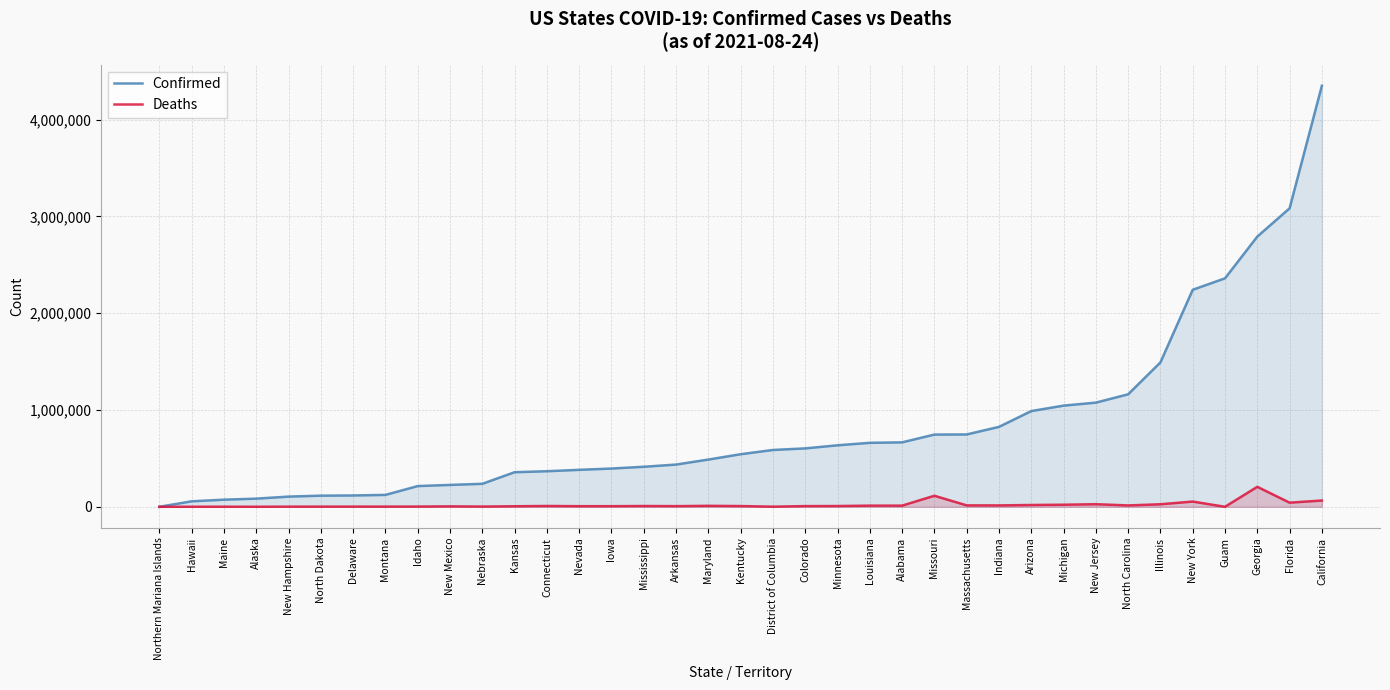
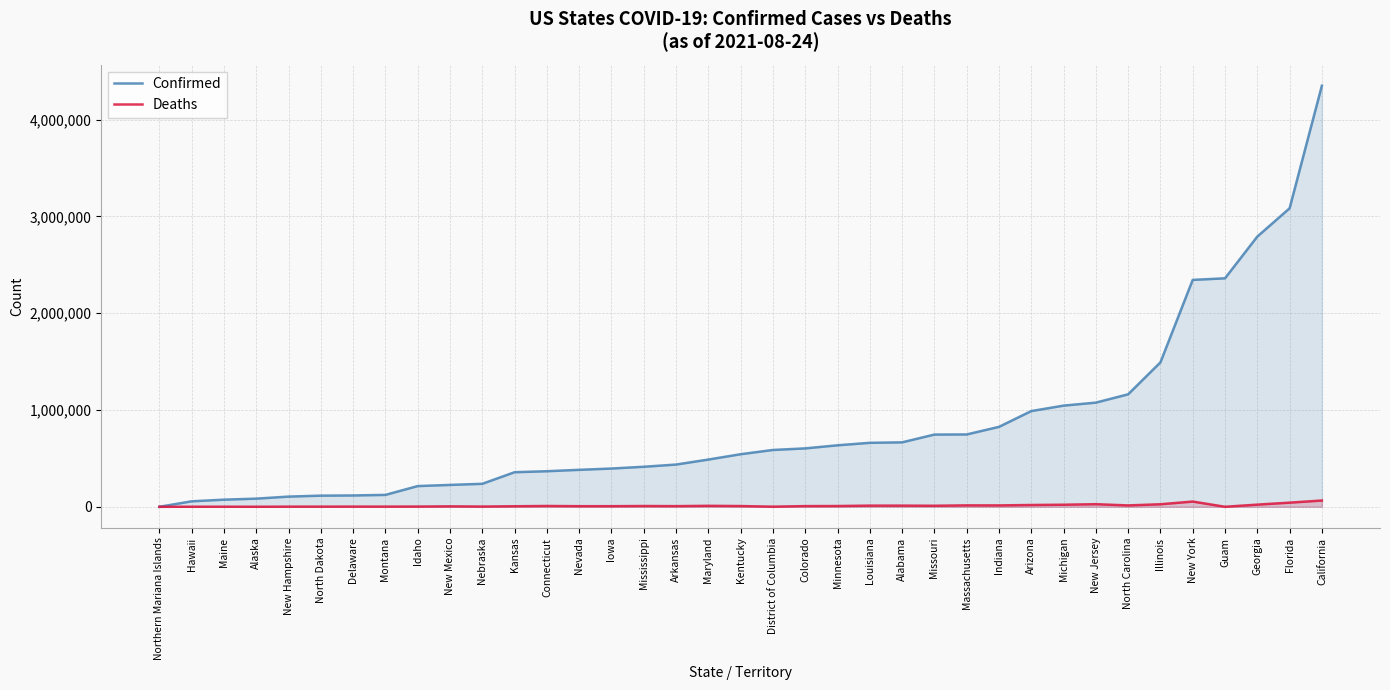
  {
    "Confirmed": {
      "Hawaii": "100,000",
      "Maine": "100,000",
      "Alaska": "100,000",
      "New Hampshire": "100,000",
      "North Dakota": "100,000",
      "Delaware": "100,000",
      "Montana": "100,000",
      "Idaho": "200,000",
      "New Mexico": "200,000",
      "Nebraska": "200,000",
      "Kansas": "400,000",
      "Connecticut": "400,000",
      "Nevada": "400,000",
      "Iowa": "400,000",
      "Mississippi": "400,000",
      "Arkansas": "400,000",
      "Maryland": "500,000",
      "Kentucky": "500,000",
      "District of Columbia": "600,000",
      "Colorado": "600,000",
      "Minnesota": "600,000",
      "Louisiana": "700,000",
      "Alabama": "700,000",
      "Missouri": "700,000",
      "Massachusetts": "700,000",
      "Indiana": "800,000",
      "Arizona": "1,000,000",
      "Michigan": "1,000,000",
      "New Jersey": "1,100,000",
      "North Carolina": "1,200,000",
      "Illinois": "1,500,000",
-     "New York": "2,200,000",
+     "New York": "2,300,000",
      "Guam": "2,400,000",
      "Georgia": "2,800,000",
      "Florida": "3,100,000",
      "California": "4,300,000"
    },
    "Deaths": {
      "Hawaii": "0",
      "Maine": "0",
      "Alaska": "0",
      "New Hampshire": "0",
      "North Dakota": "0",
      "Delaware": "0",
      "Montana": "0",
      "Idaho": "0",
      "New Mexico": "0",
      "Nebraska": "0",
      "Kansas": "0",
      "Connecticut": "0",
      "Nevada": "0",
      "Iowa": "0",
      "Mississippi": "0",
      "Arkansas": "0",
      "Maryland": "0",
      "Kentucky": "0",
      "District of Columbia": "0",
      "Colorado": "0",
      "Minnesota": "0",
      "Louisiana": "0",
      "Alabama": "0",
-     "Missouri": "100,000",
+     "Missouri": "0",
      "Massachusetts": "0",
      "Indiana": "0",
      "Arizona": "0",
      "Michigan": "0",
      "New Jersey": "0",
      "North Carolina": "0",
      "Illinois": "0",
      "New York": "100,000",
      "Guam": "0",
-     "Georgia": "200,000",
+     "Georgia": "0",
      "Florida": "0",
      "California": "100,000"
    }
  }
